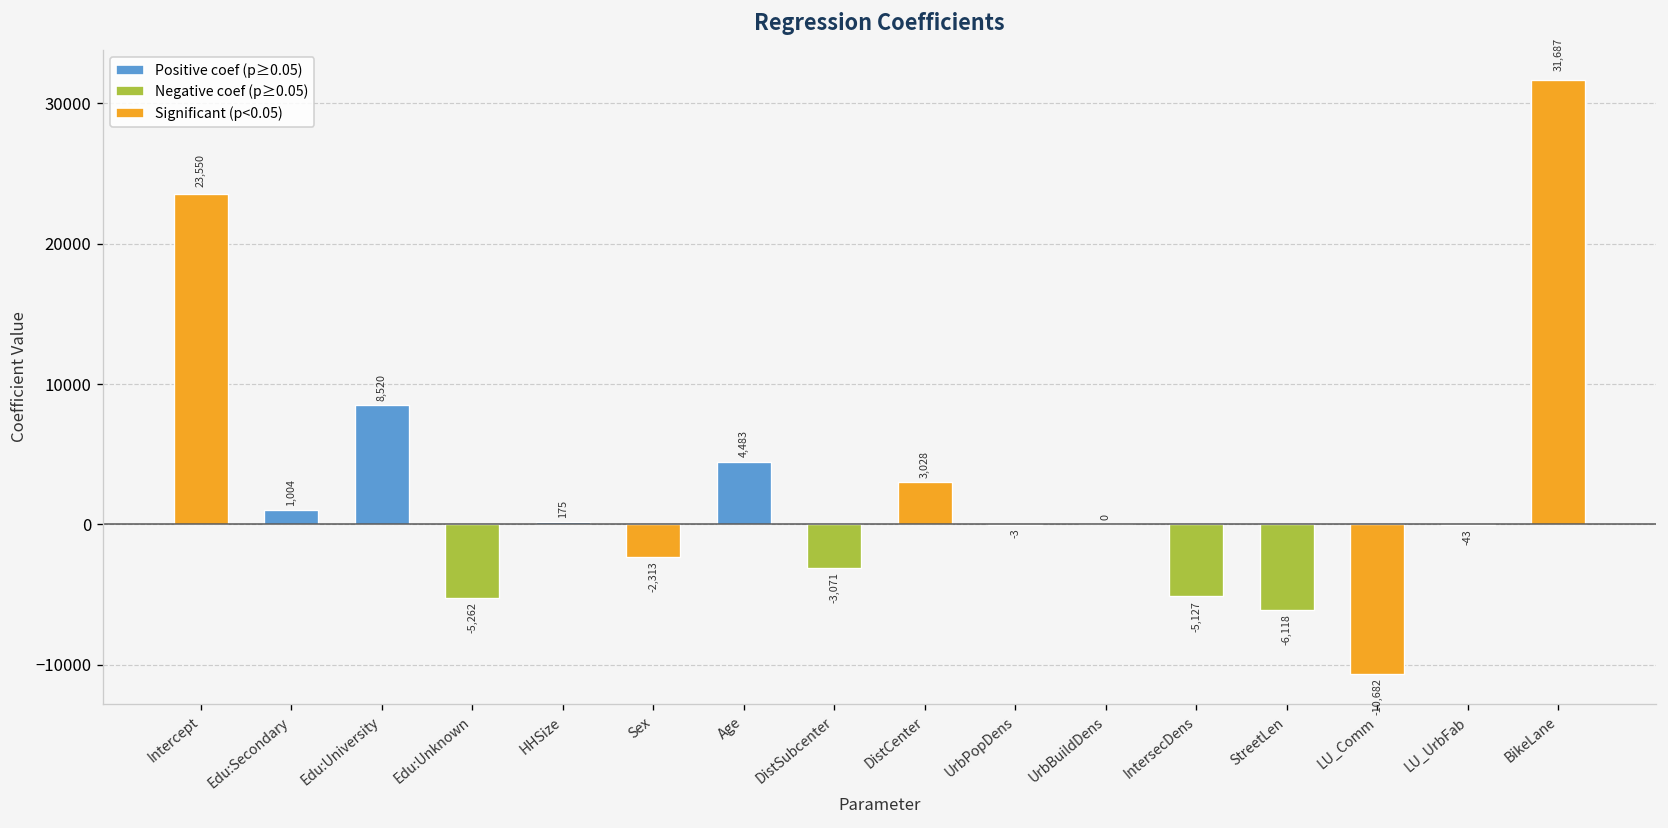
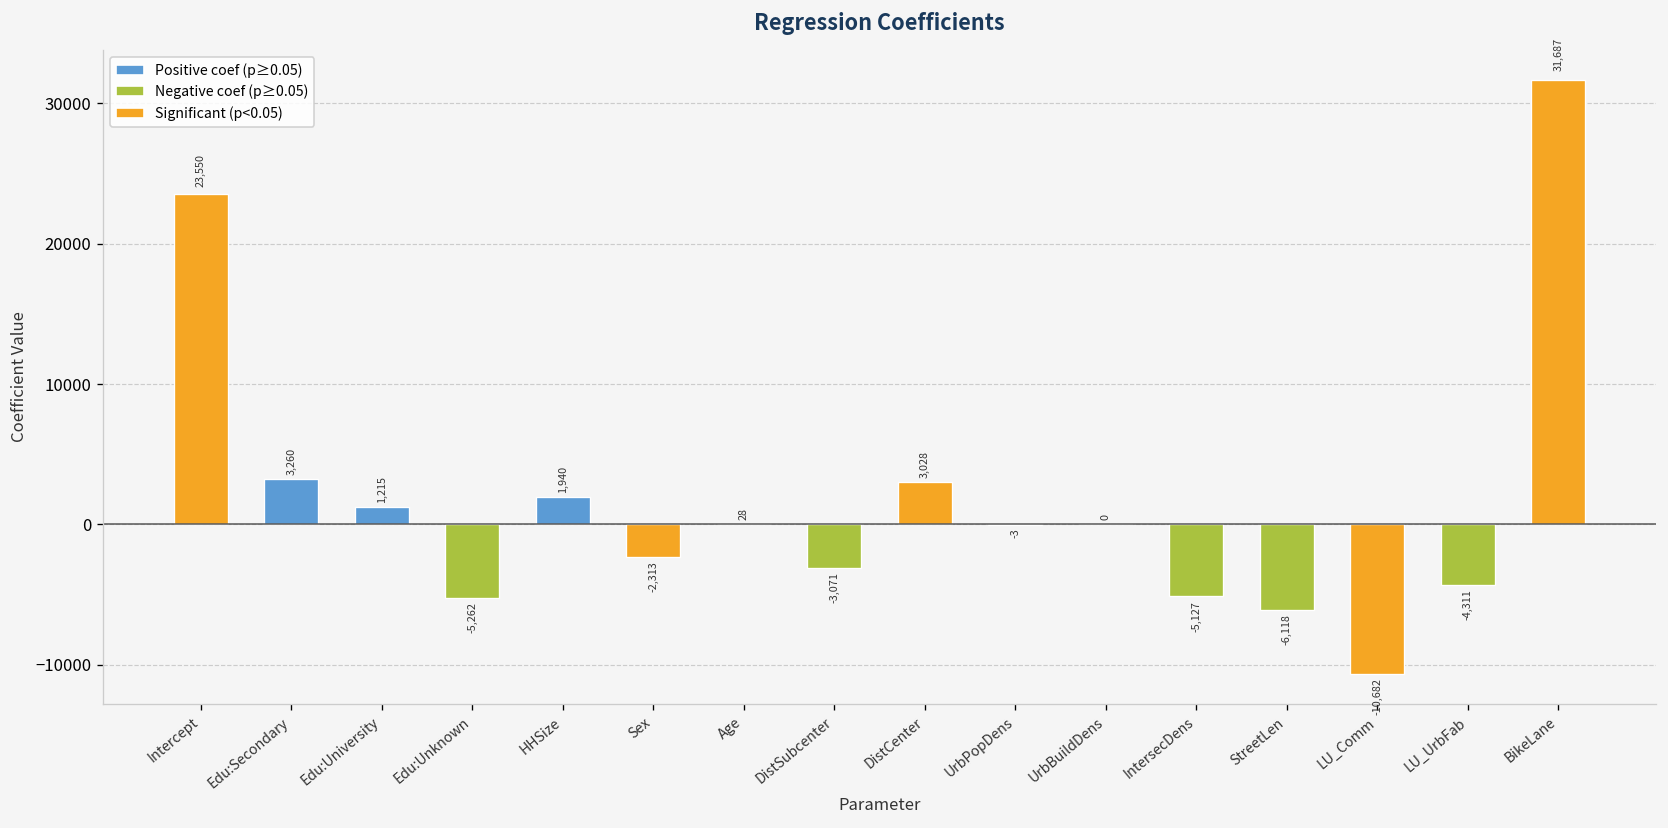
  {
    "Intercept": "23,550",
-   "Edu:Secondary": "1,004",
-   "Edu:University": "8,520",
+   "Edu:Secondary": "3,260",
+   "Edu:University": "1,215",
    "Edu:Unknown": "-5,262",
-   "HHSize": "175",
+   "HHSize": "1,940",
    "Sex": "-2,313",
-   "Age": "4,483",
+   "Age": "28",
    "DistSubcenter": "-3,071",
    "DistCenter": "3,028",
    "UrbPopDens": "-3",
    "UrbBuildDens": "0",
    "IntersecDens": "-5,127",
    "StreetLen": "-6,118",
    "LU_Comm": "-10,682",
-   "LU_UrbFab": "-43",
+   "LU_UrbFab": "-4,311",
    "BikeLane": "31,687"
  }
